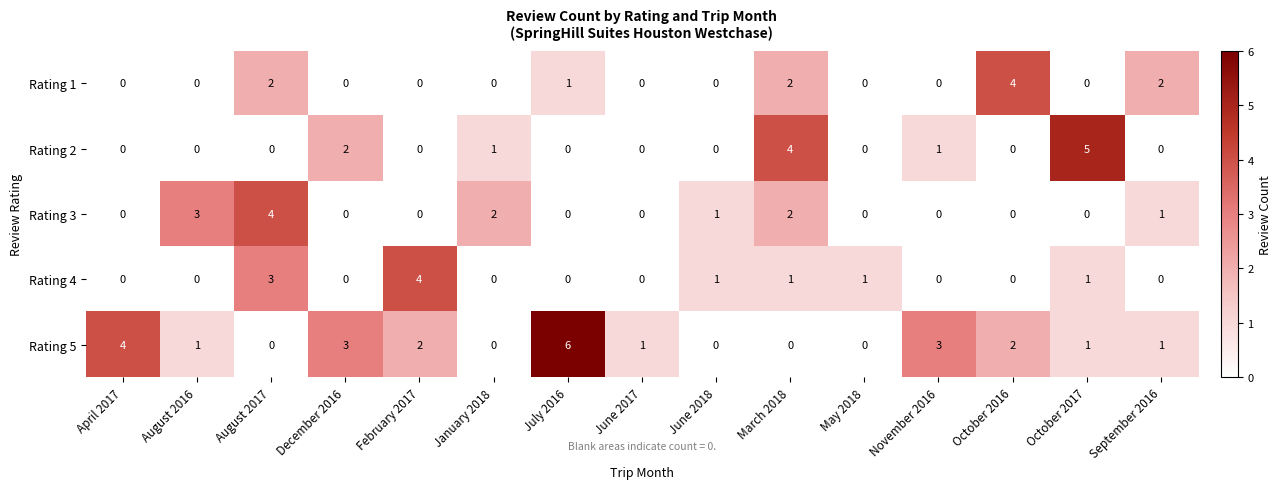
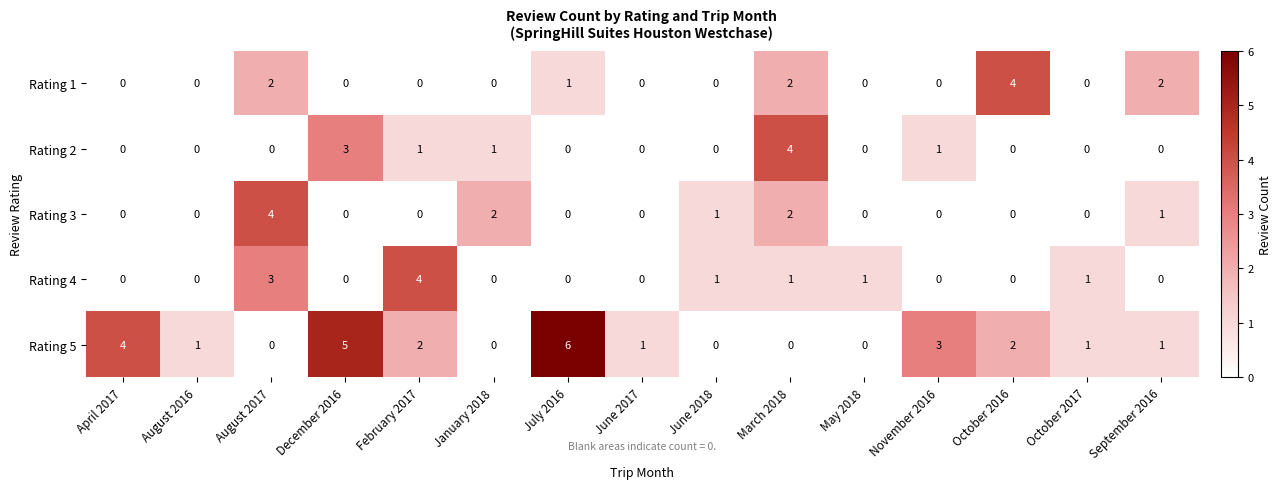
  {
    "Rating 1": {
      "April 2017": 0,
      "August 2016": 0,
      "August 2017": 2,
      "December 2016": 0,
      "February 2017": 0,
      "January 2018": 0,
      "July 2016": 1,
      "June 2017": 0,
      "June 2018": 0,
      "March 2018": 2,
      "May 2018": 0,
      "November 2016": 0,
      "October 2016": 4,
      "October 2017": 0,
      "September 2016": 2
    },
    "Rating 2": {
      "April 2017": 0,
      "August 2016": 0,
      "August 2017": 0,
-     "December 2016": 2,
-     "February 2017": 0,
+     "December 2016": 3,
+     "February 2017": 1,
      "January 2018": 1,
      "July 2016": 0,
      "June 2017": 0,
      "June 2018": 0,
      "March 2018": 4,
      "May 2018": 0,
      "November 2016": 1,
      "October 2016": 0,
-     "October 2017": 5,
+     "October 2017": 0,
      "September 2016": 0
    },
    "Rating 3": {
      "April 2017": 0,
-     "August 2016": 3,
+     "August 2016": 0,
      "August 2017": 4,
      "December 2016": 0,
      "February 2017": 0,
      "January 2018": 2,
      "July 2016": 0,
      "June 2017": 0,
      "June 2018": 1,
      "March 2018": 2,
      "May 2018": 0,
      "November 2016": 0,
      "October 2016": 0,
      "October 2017": 0,
      "September 2016": 1
    },
    "Rating 4": {
      "April 2017": 0,
      "August 2016": 0,
      "August 2017": 3,
      "December 2016": 0,
      "February 2017": 4,
      "January 2018": 0,
      "July 2016": 0,
      "June 2017": 0,
      "June 2018": 1,
      "March 2018": 1,
      "May 2018": 1,
      "November 2016": 0,
      "October 2016": 0,
      "October 2017": 1,
      "September 2016": 0
    },
    "Rating 5": {
      "April 2017": 4,
      "August 2016": 1,
      "August 2017": 0,
-     "December 2016": 3,
+     "December 2016": 5,
      "February 2017": 2,
      "January 2018": 0,
      "July 2016": 6,
      "June 2017": 1,
      "June 2018": 0,
      "March 2018": 0,
      "May 2018": 0,
      "November 2016": 3,
      "October 2016": 2,
      "October 2017": 1,
      "September 2016": 1
    }
  }
